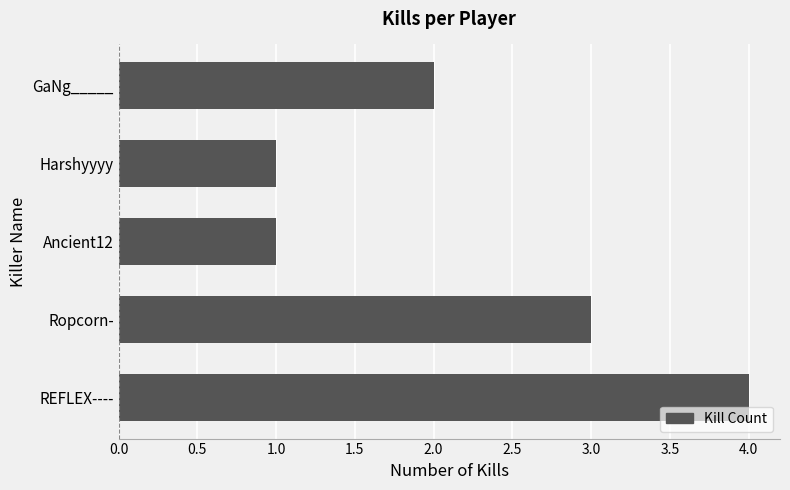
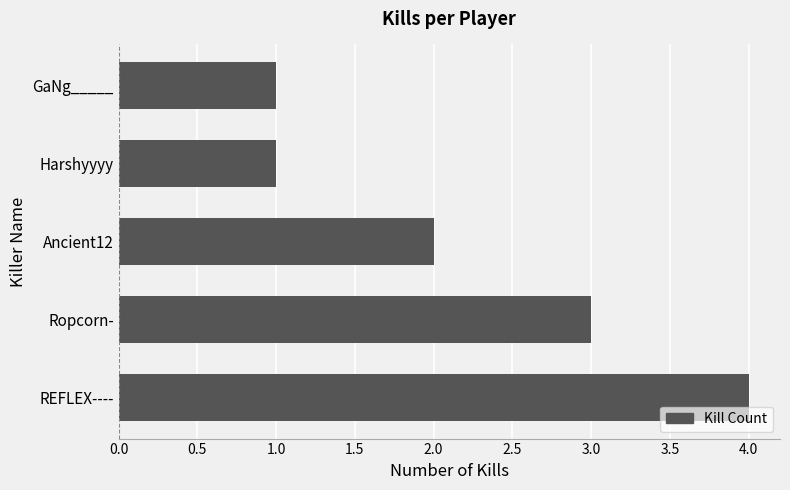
  {
-   "GaNg_____": 2,
+   "GaNg_____": 1,
    "Harshyyyy": 1,
-   "Ancient12": 1,
+   "Ancient12": 2,
    "Ropcorn-": 3,
    "REFLEX----": 4
  }
